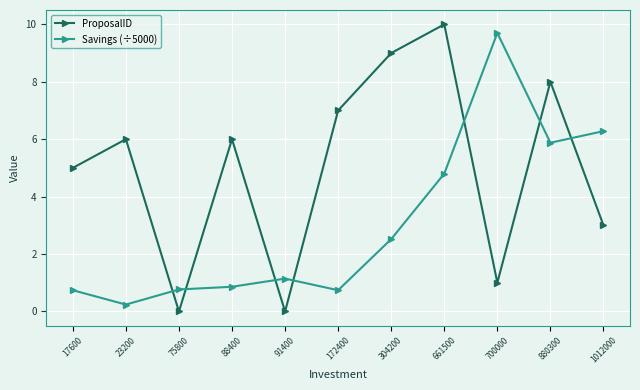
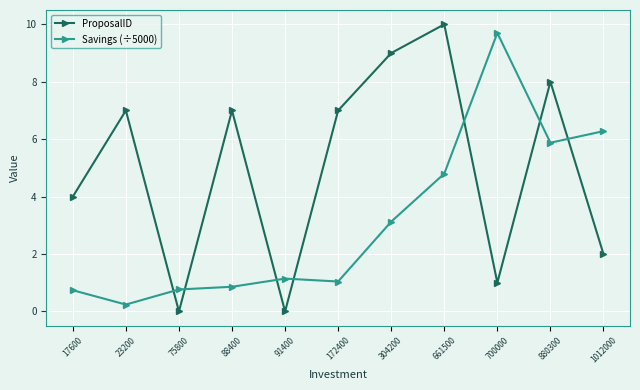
  {
    "ProposalID": {
-     "17600": 5,
-     "23200": 6,
+     "17600": 4,
+     "23200": 7,
      "75800": 0,
-     "88400": 6,
+     "88400": 7,
      "91400": 0,
      "172400": 7,
      "304200": 9,
      "661500": 10,
      "700000": 1,
      "880300": 8,
-     "1012000": 3
+     "1012000": 2
    },
    "Savings (÷5000)": {
      "17600": 0.7,
      "23200": 0.2,
      "75800": 0.8,
      "88400": 0.9,
      "91400": 1.1,
-     "172400": 0.7,
-     "304200": 2.5,
+     "172400": 1.0,
+     "304200": 3.1,
      "661500": 4.8,
      "700000": 9.7,
      "880300": 5.9,
      "1012000": 6.3
    }
  }
